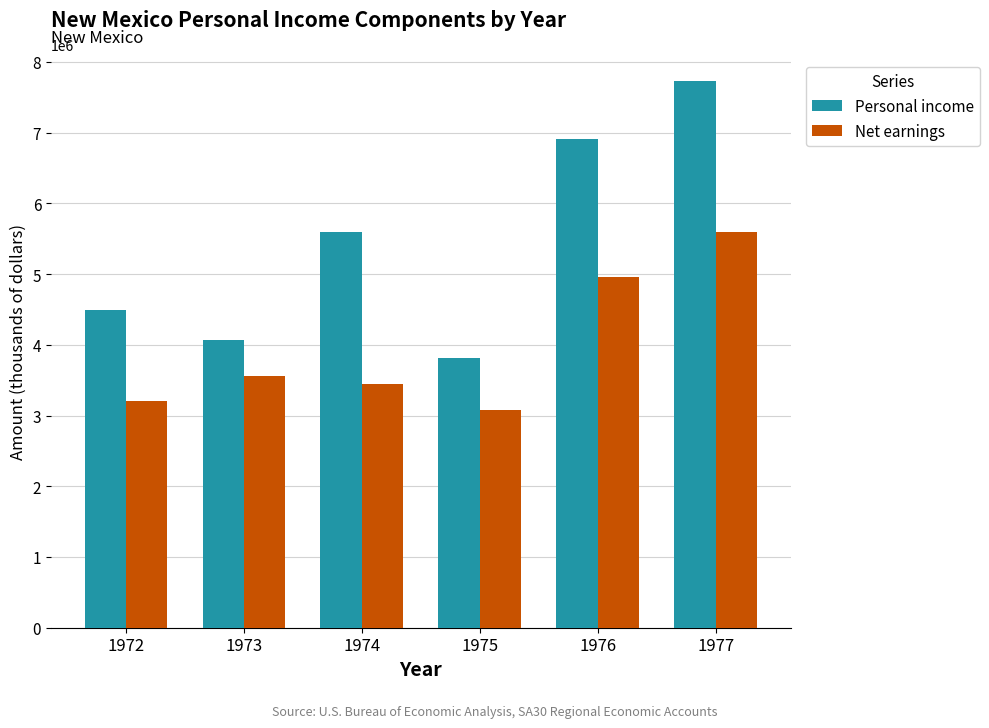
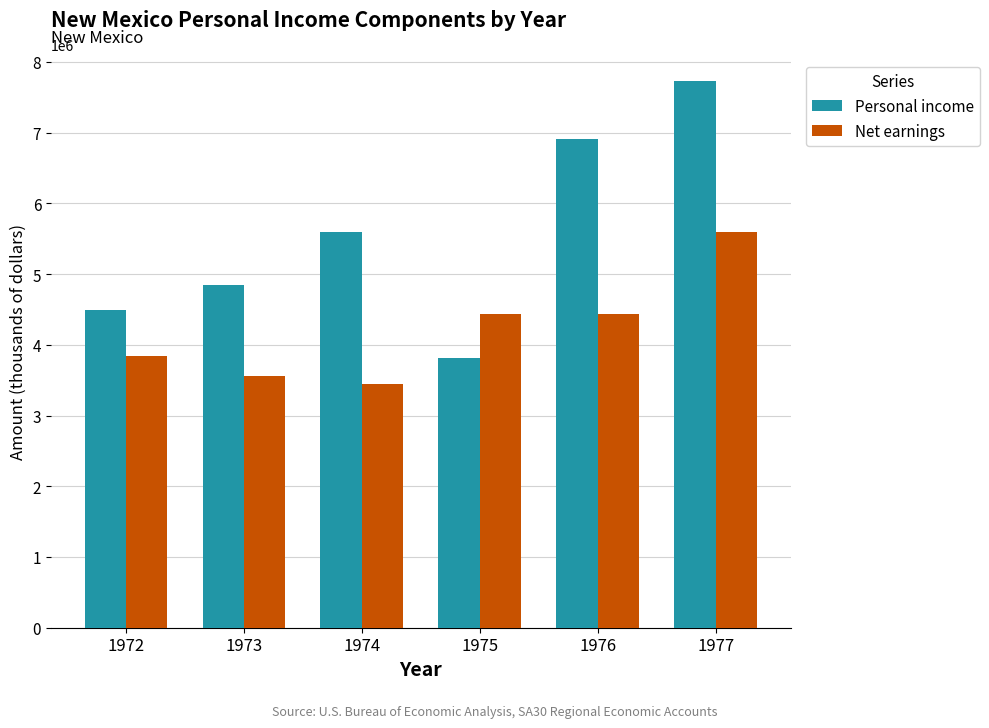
  {
    "Personal income": {
      "1972": 4500000,
-     "1973": 4100000,
+     "1973": 4800000,
      "1974": 5600000,
      "1975": 3800000,
      "1976": 6900000,
      "1977": 7700000
    },
    "Net earnings": {
-     "1972": 3200000,
+     "1972": 3800000,
      "1973": 3600000,
      "1974": 3400000,
-     "1975": 3100000,
-     "1976": 5000000,
+     "1975": 4400000,
+     "1976": 4400000,
      "1977": 5600000
    }
  }
